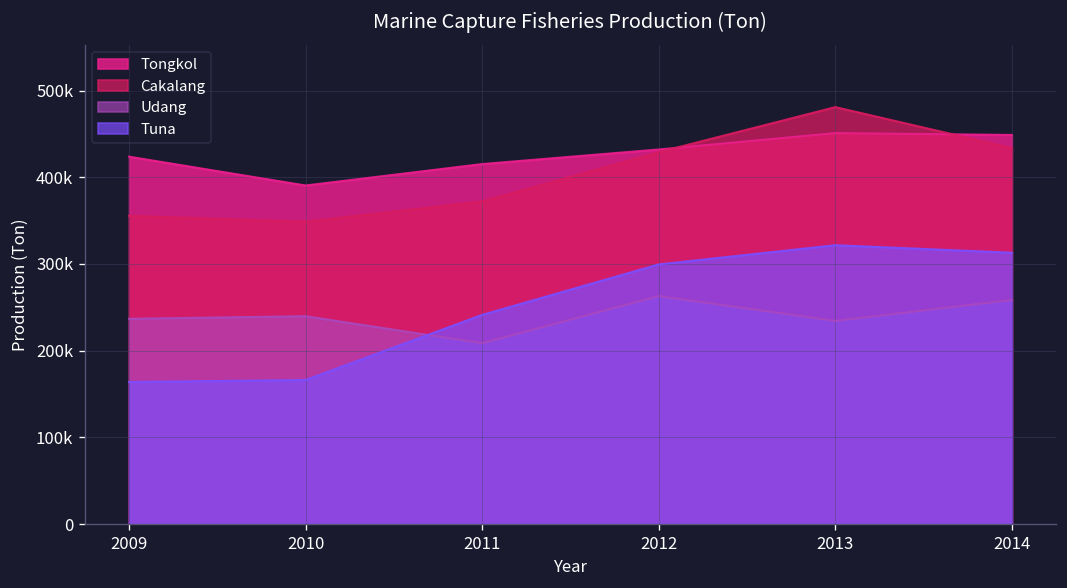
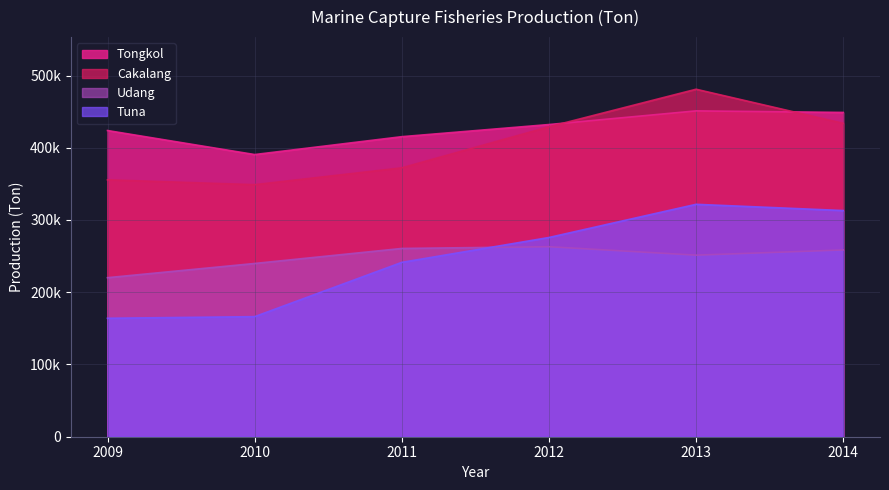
  {
    "Udang": {
-     "2009": 240000,
+     "2009": 220000,
      "2010": 240000,
-     "2011": 210000,
+     "2011": 260000,
      "2012": 260000,
-     "2013": 230000,
+     "2013": 250000,
      "2014": 260000
    },
    "Tuna": {
      "2009": 160000,
      "2010": 170000,
      "2011": 240000,
-     "2012": 300000,
+     "2012": 280000,
      "2013": 320000,
      "2014": 310000
    }
  }
